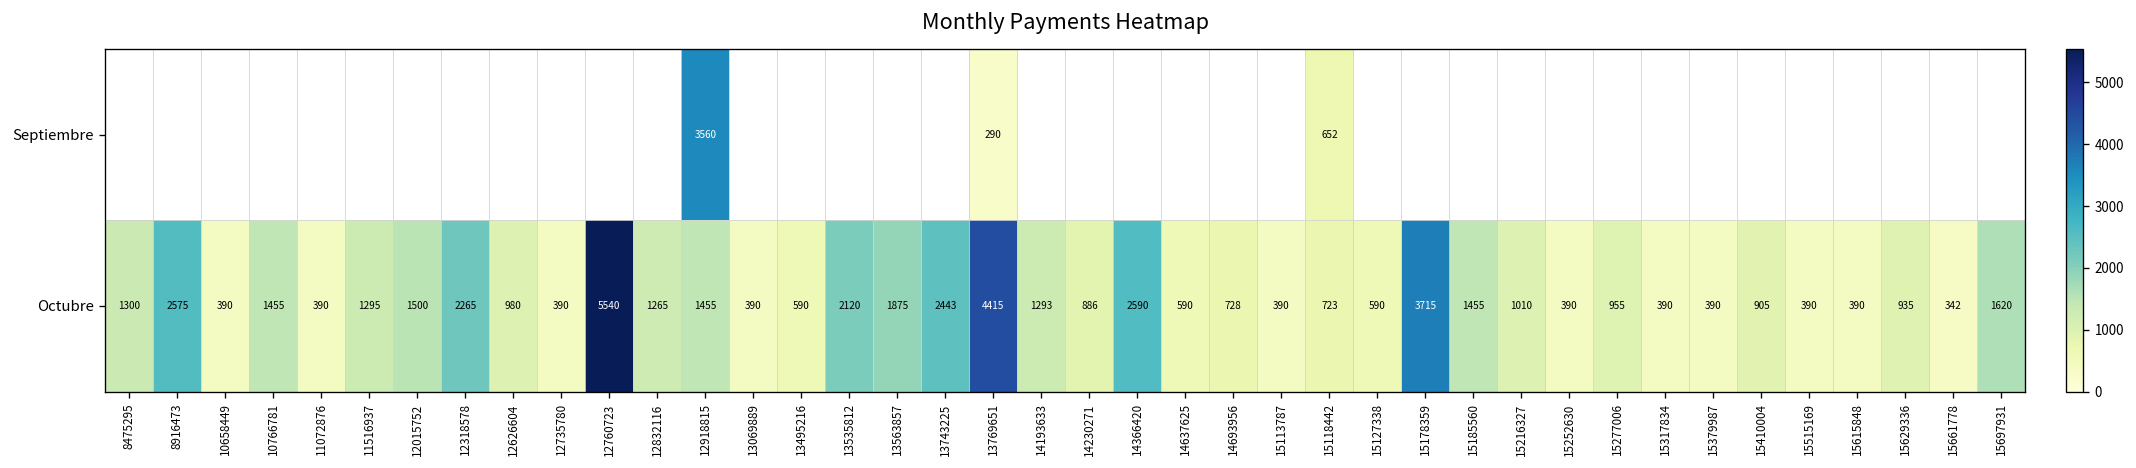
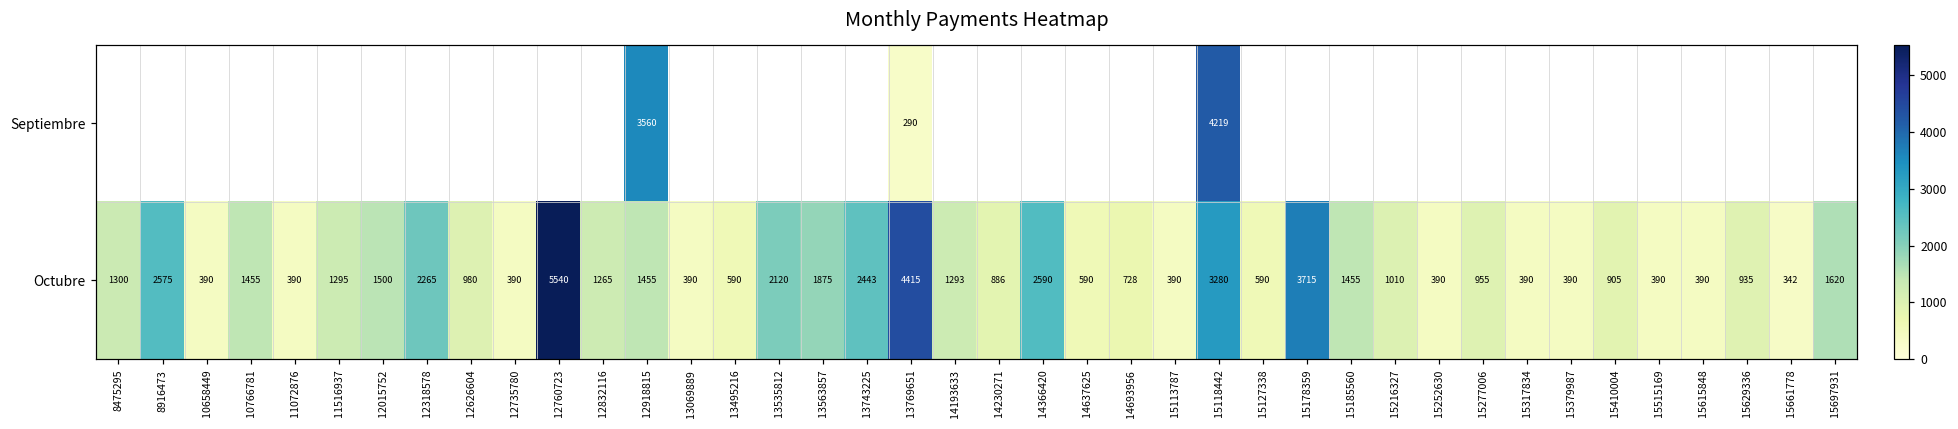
  {
    "Septiembre": {
      "12918815": 3560,
      "13769651": 290,
-     "15118442": 652
+     "15118442": 4219
    },
    "Octubre": {
      "8475295": 1300,
      "8916473": 2575,
      "10658449": 390,
      "10766781": 1455,
      "11072876": 390,
      "11516937": 1295,
      "12015752": 1500,
      "12318578": 2265,
      "12626604": 980,
      "12735780": 390,
      "12760723": 5540,
      "12832116": 1265,
      "12918815": 1455,
      "13069889": 390,
      "13495216": 590,
      "13535812": 2120,
      "13563857": 1875,
      "13743225": 2443,
      "13769651": 4415,
      "14193633": 1293,
      "14230271": 886,
      "14366420": 2590,
      "14637625": 590,
      "14693956": 728,
      "15113787": 390,
-     "15118442": 723,
+     "15118442": 3280,
      "15127338": 590,
      "15178359": 3715,
      "15185560": 1455,
      "15216327": 1010,
      "15252630": 390,
      "15277006": 955,
      "15317834": 390,
      "15379987": 390,
      "15410004": 905,
      "15515169": 390,
      "15615848": 390,
      "15629336": 935,
      "15661778": 342,
      "15697931": 1620
    }
  }
